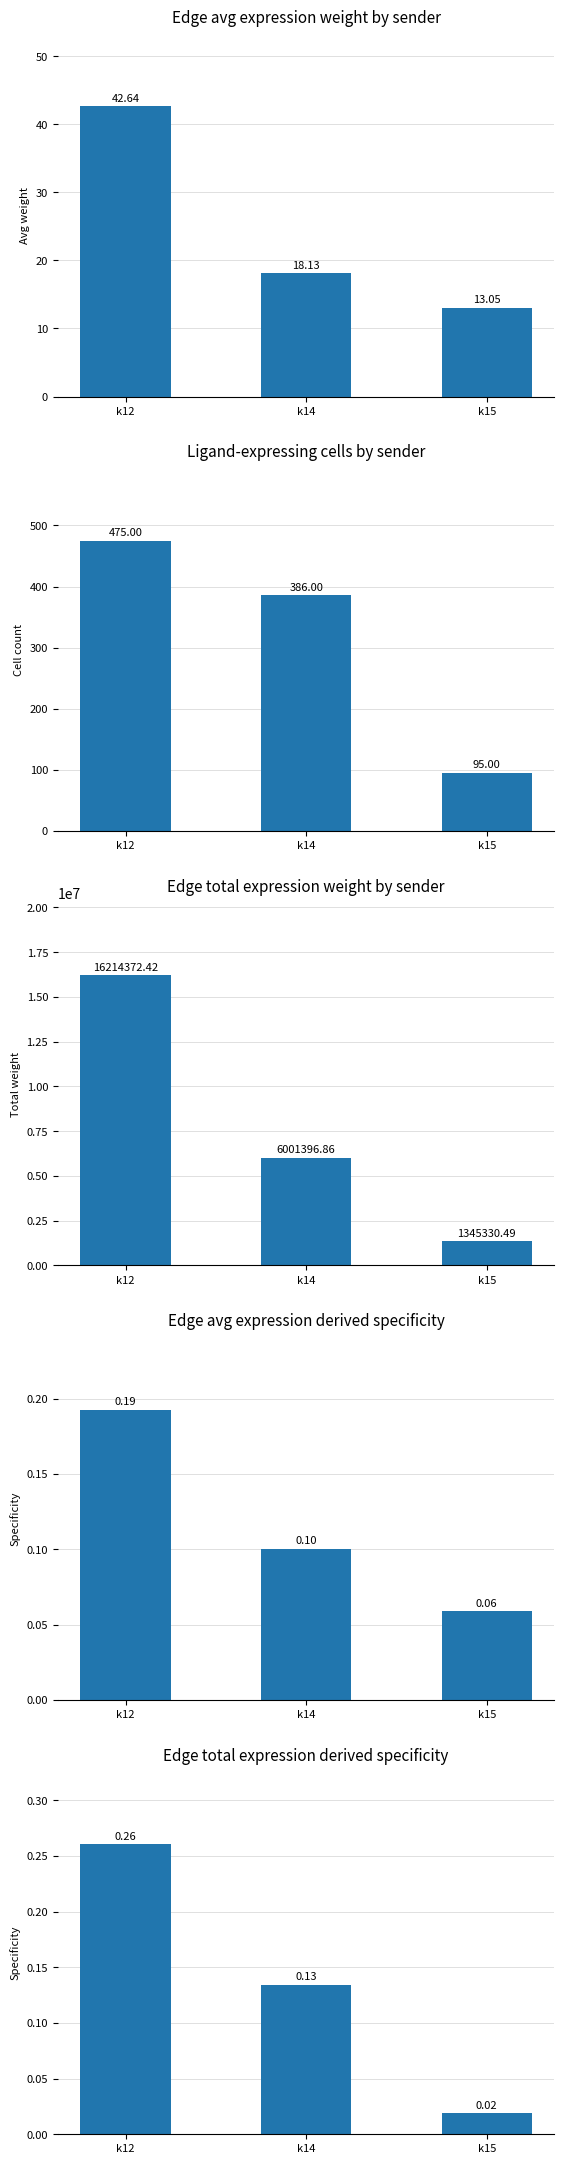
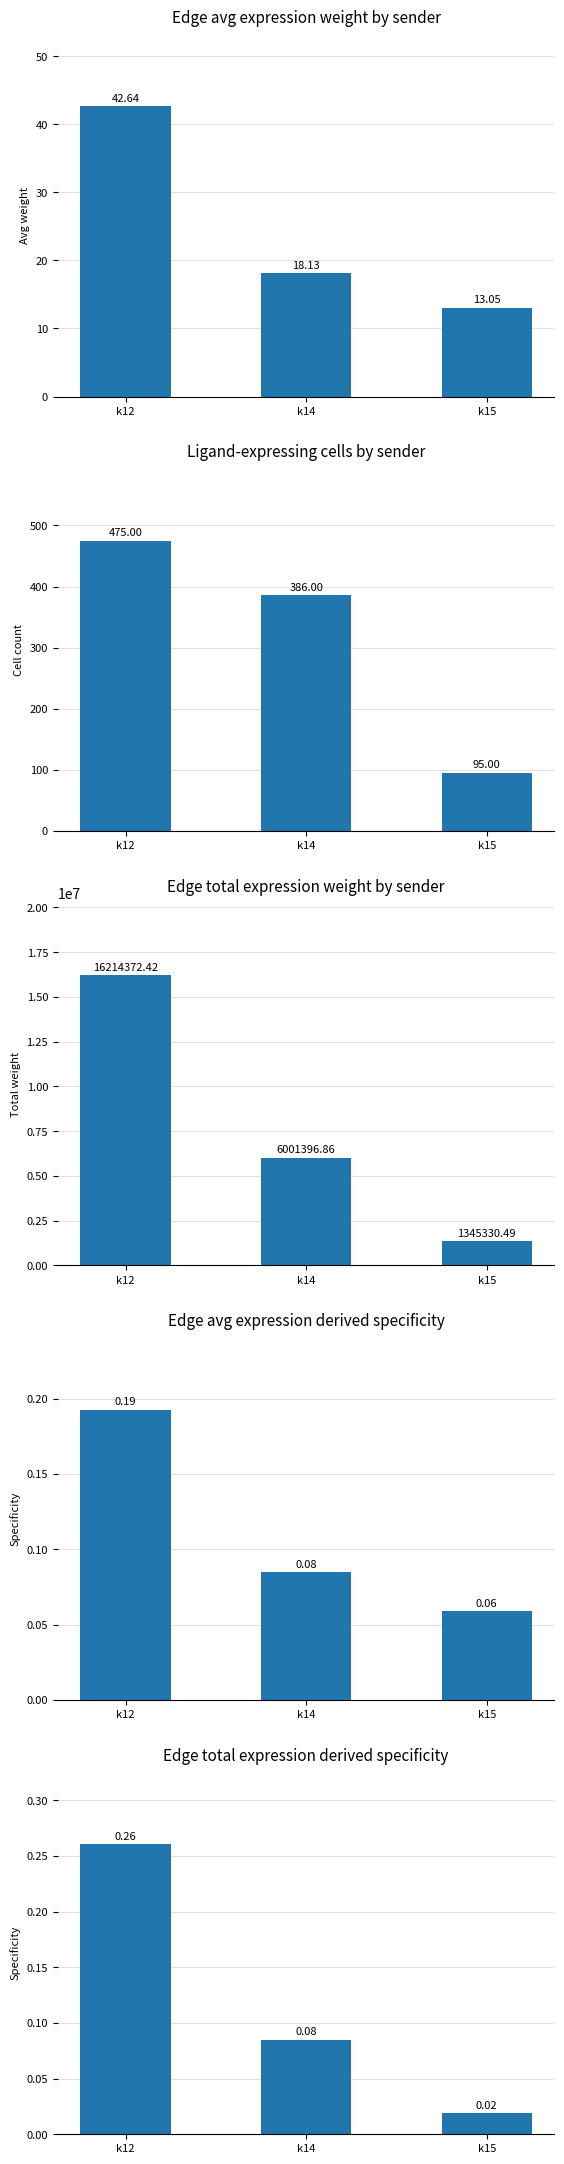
  {
    "Edge avg expression weight by sender": {
      "k12": 42.64,
      "k14": 18.13,
      "k15": 13.05
    },
    "Ligand-expressing cells by sender": {
      "k12": 475.00,
      "k14": 386.00,
      "k15": 95.00
    },
    "Edge total expression weight by sender": {
      "k12": 16214372.42,
      "k14": 6001396.86,
      "k15": 1345330.49
    },
    "Edge avg expression derived specificity": {
      "k12": 0.19,
-     "k14": 0.10,
+     "k14": 0.08,
      "k15": 0.06
    },
    "Edge total expression derived specificity": {
      "k12": 0.26,
-     "k14": 0.13,
+     "k14": 0.08,
      "k15": 0.02
    }
  }
